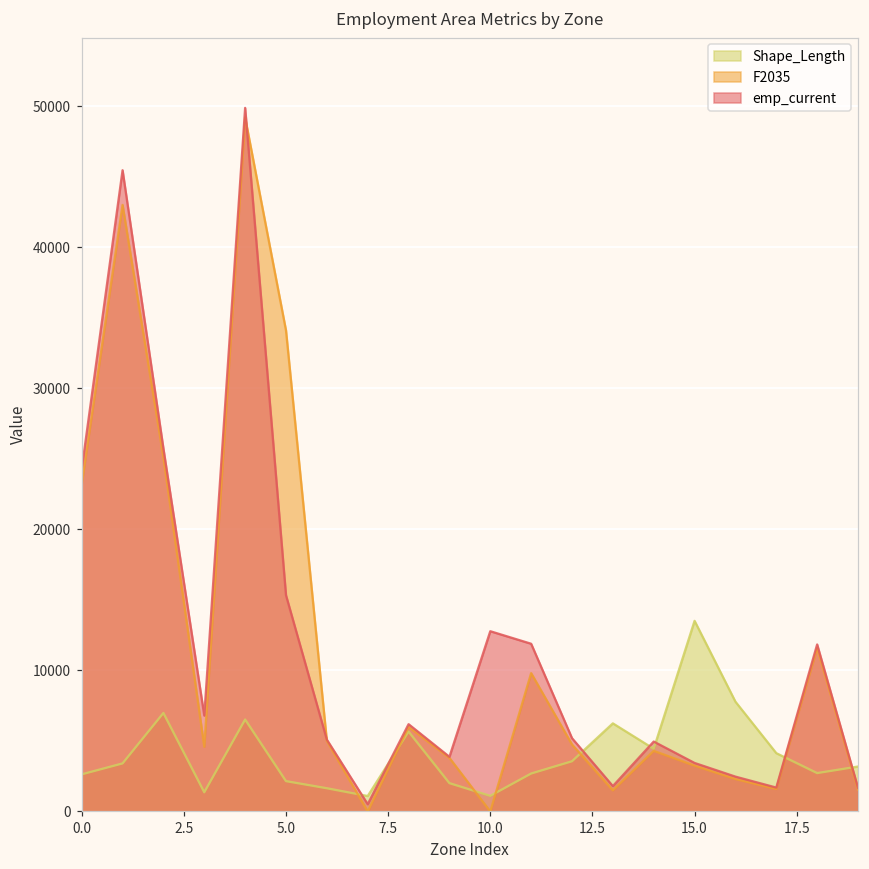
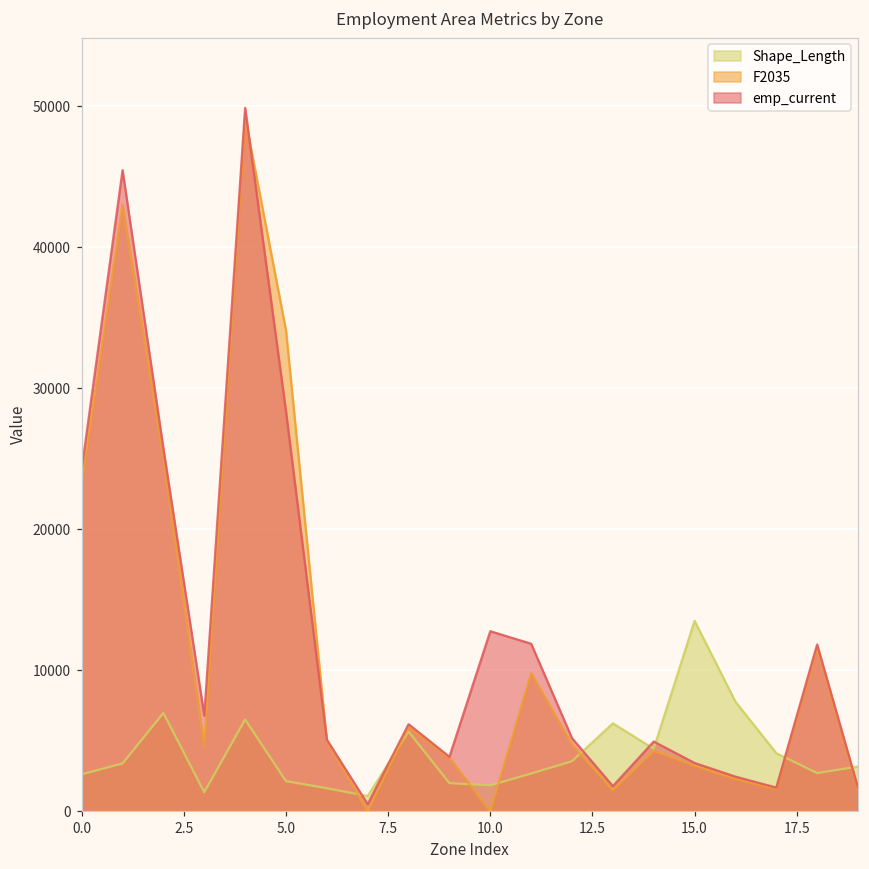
  {
    "Shape_Length": {
      "0.0": 2600,
      "5.0": 2200,
-     "10.0": 1100,
+     "10.0": 1900,
      "15.0": 13500
    },
    "F2035": {
      "0.0": 23200,
      "5.0": 34100,
      "10.0": 0
    },
    "emp_current": {
      "0.0": 24300,
-     "5.0": 15300,
+     "5.0": 28400,
      "10.0": 12800
    }
  }
